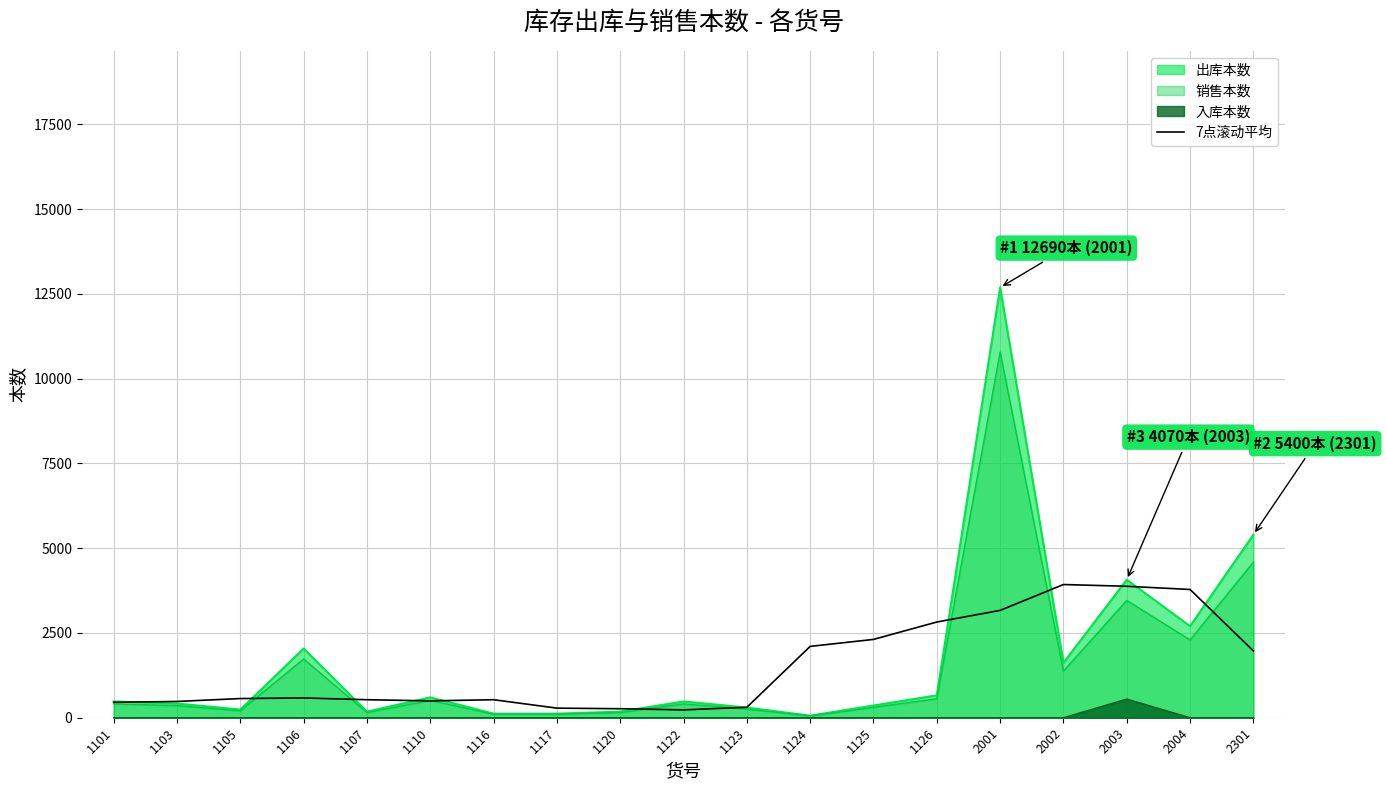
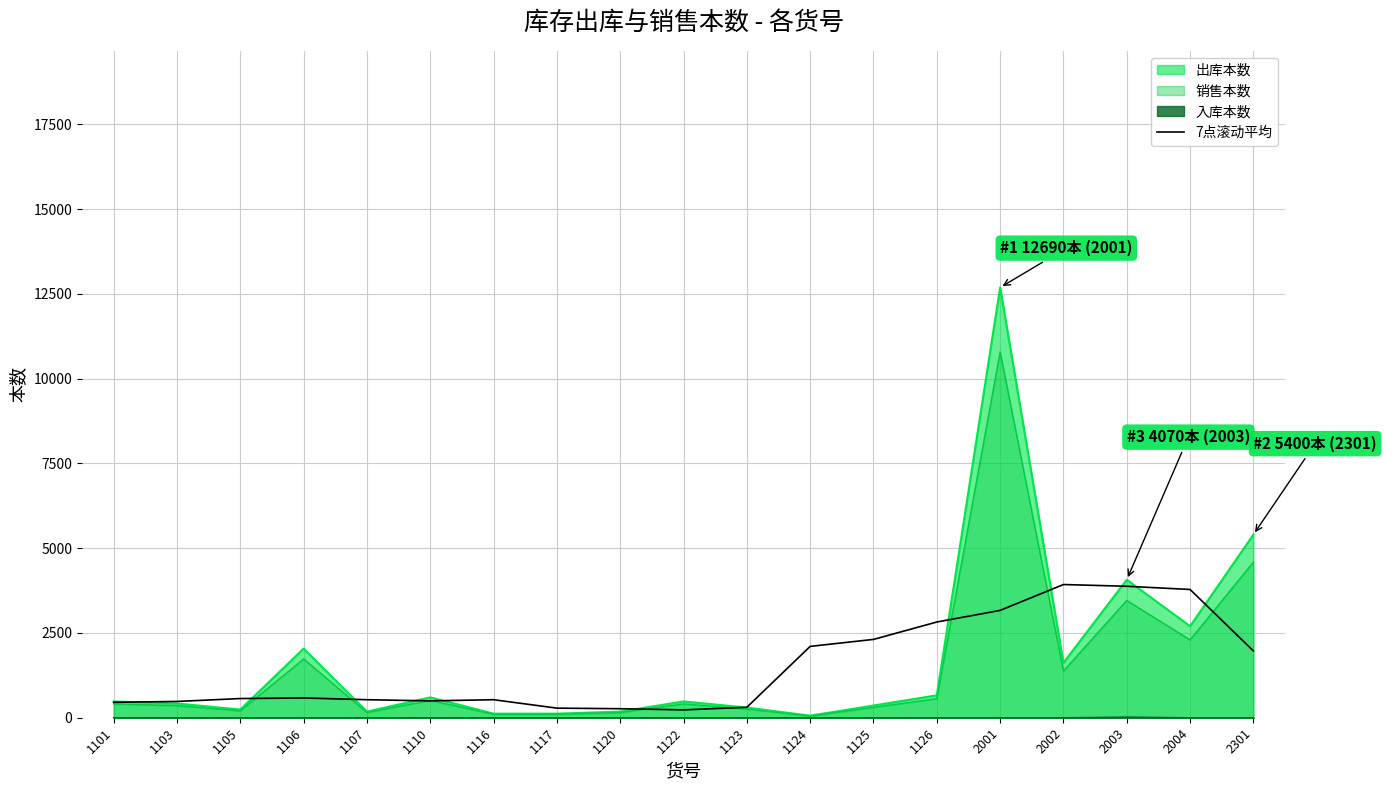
  {
    "入库本数": {
      "1101": 0,
      "1103": 0,
      "1105": 0,
      "1106": 0,
      "1107": 0,
      "1110": 0,
      "1116": 0,
      "1117": 0,
      "1120": 0,
      "1122": 0,
      "1123": 0,
      "1125": 0,
      "1126": 0,
      "2001": 0,
      "2002": 0,
-     "2003": 600,
+     "2003": 0,
      "2004": 0,
      "2301": 0
    },
    "7点滚动平均": {
      "1105": 600,
      "1106": 600,
      "1107": 500,
      "1116": 500,
      "1117": 300,
      "1120": 300,
      "1122": 200,
      "1124": 2100,
      "1125": 2300,
      "1126": 2800,
      "2001": 3200,
      "2002": 3900,
      "2003": 3900,
      "2004": 3800,
      "2301": 2000
    }
  }
